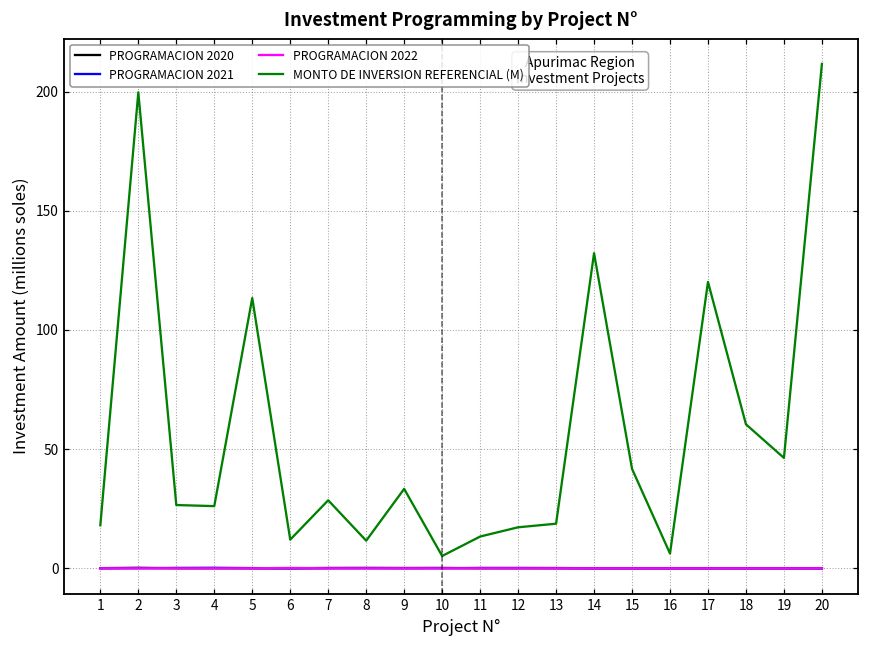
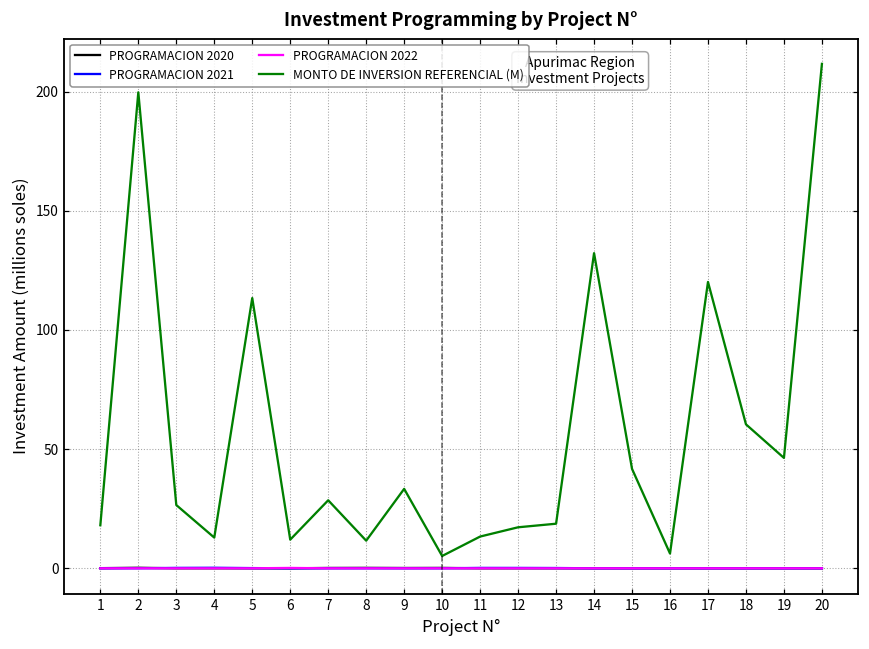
  {
    "MONTO DE INVERSION REFERENCIAL (M)": {
      "1": 18,
      "2": 200,
      "3": 27,
-     "4": 26,
+     "4": 13,
      "5": 113,
      "6": 12,
      "7": 29,
      "8": 12,
      "9": 33,
      "10": 5,
      "11": 13,
      "12": 17,
      "13": 19,
      "14": 132,
      "15": 42,
      "16": 6,
      "17": 120,
      "18": 60,
      "19": 46,
      "20": 212
    }
  }
